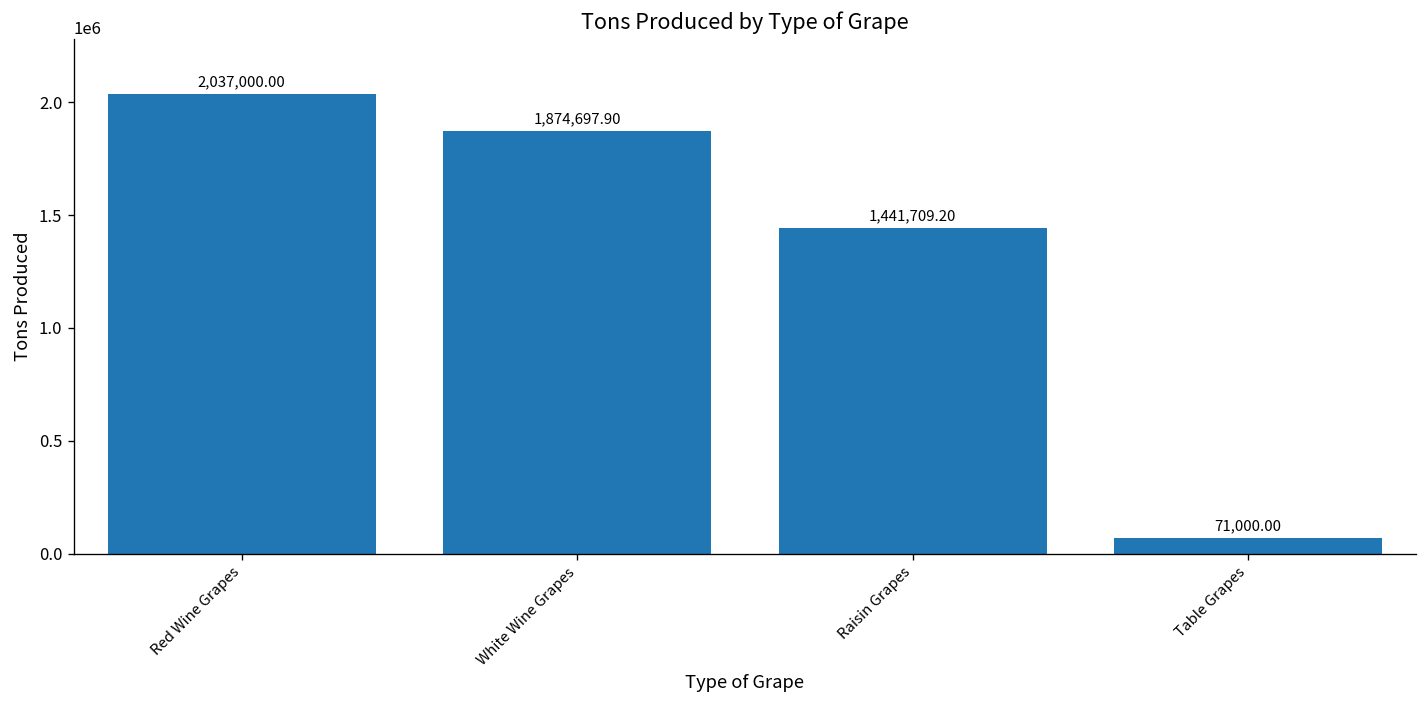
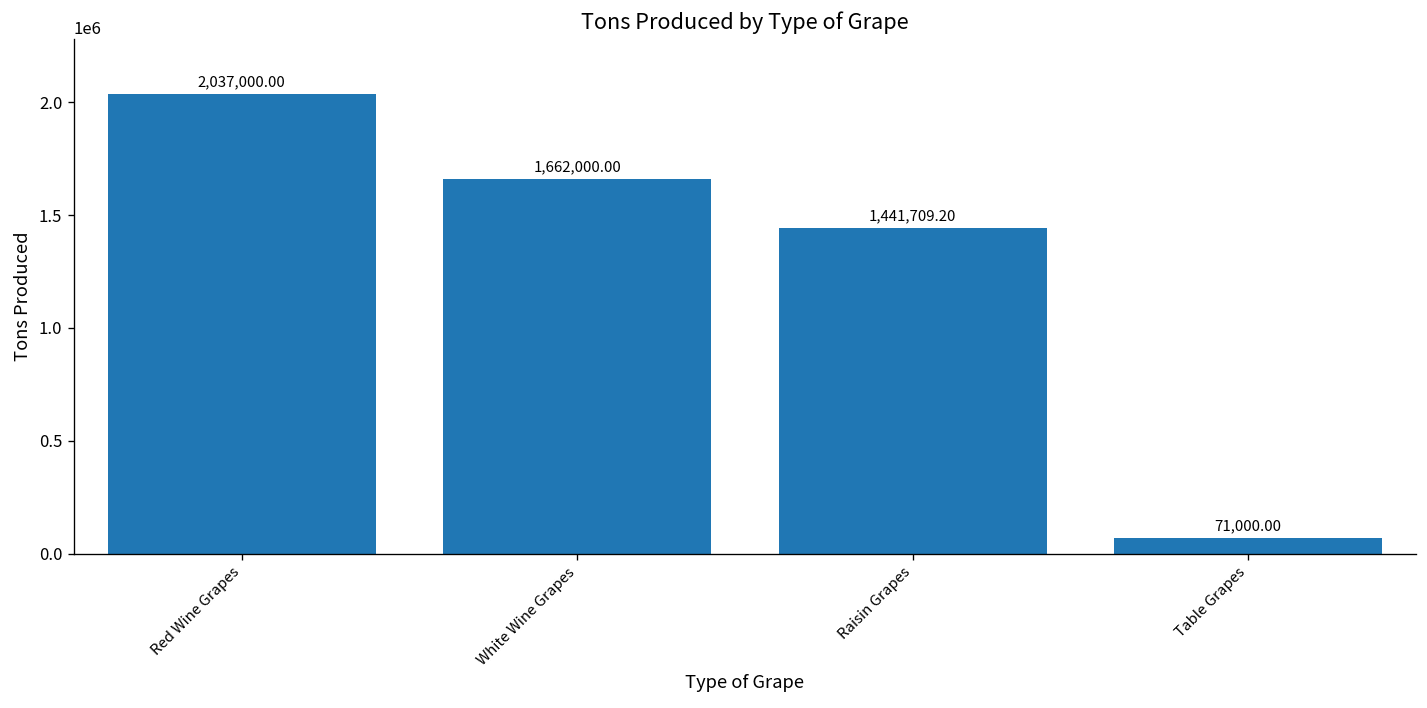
  {
    "Red Wine Grapes": "2,037,000.00",
-   "White Wine Grapes": "1,874,697.90",
+   "White Wine Grapes": "1,662,000.00",
    "Raisin Grapes": "1,441,709.20",
    "Table Grapes": "71,000.00"
  }
